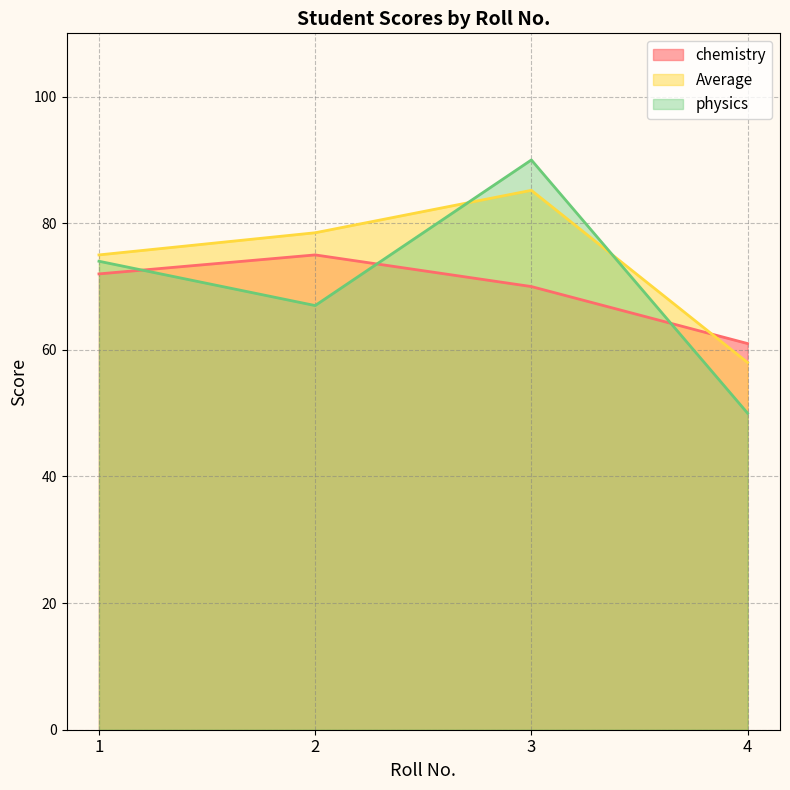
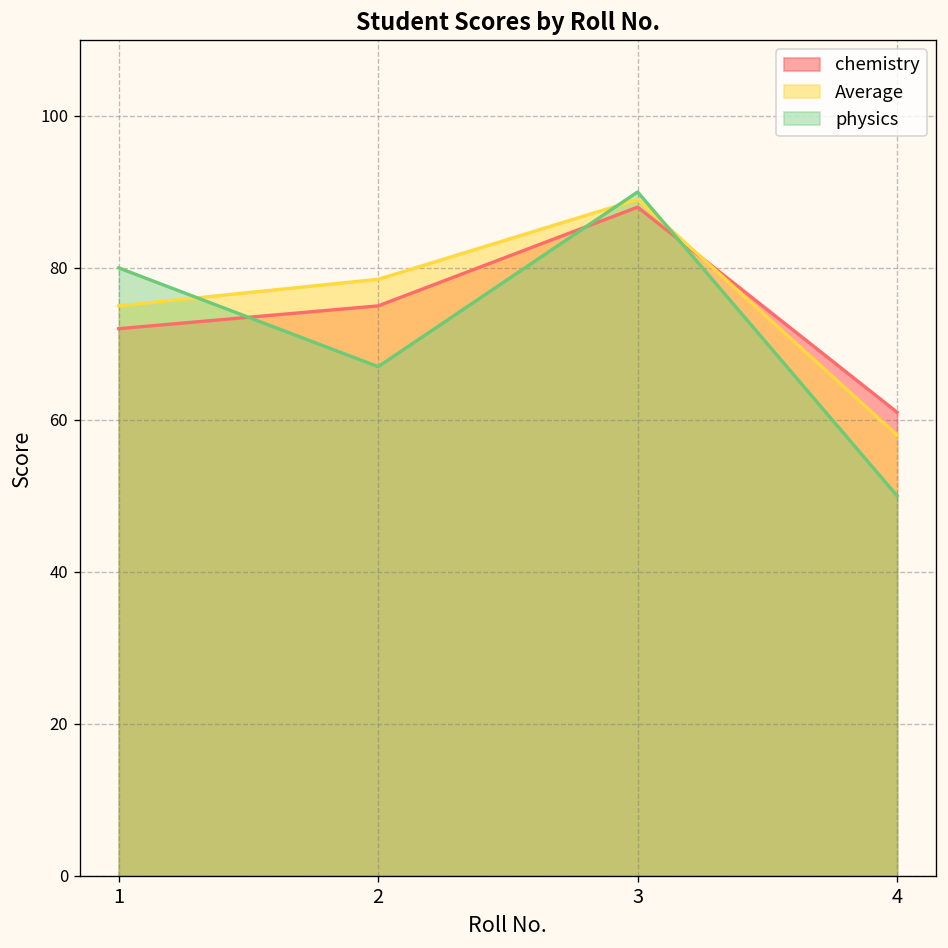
  {
    "chemistry": {
      "1": 72,
      "2": 75,
-     "3": 70,
+     "3": 88,
      "4": 61
    },
    "Average": {
      "1": 75,
      "2": 79,
-     "3": 85,
+     "3": 89,
      "4": 58
    },
    "physics": {
-     "1": 74,
+     "1": 80,
      "2": 67,
      "3": 90,
      "4": 50
    }
  }
